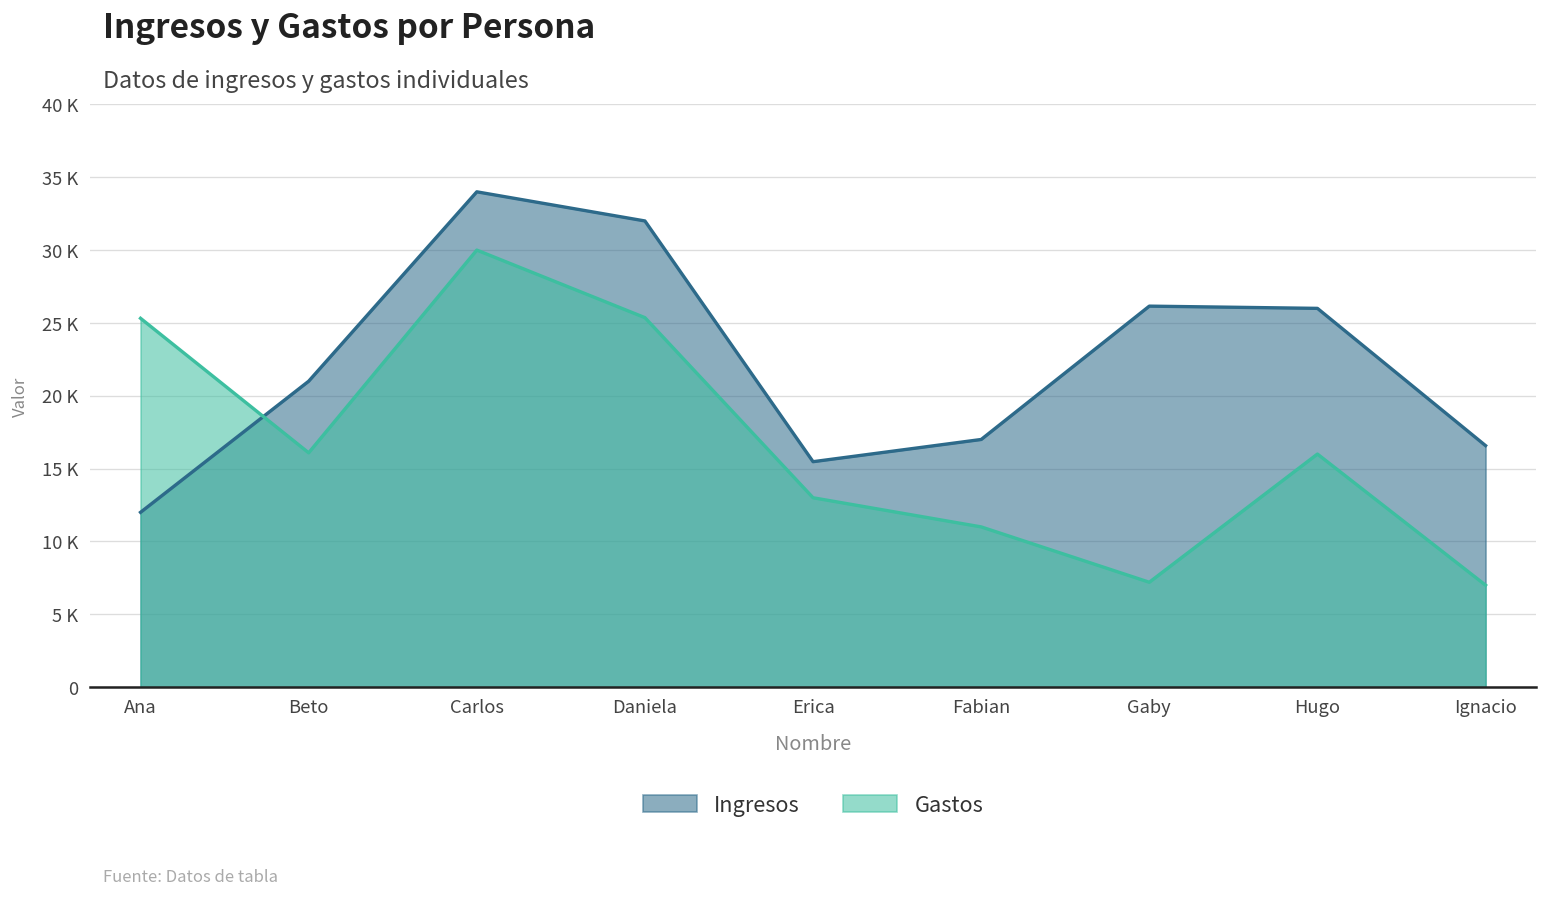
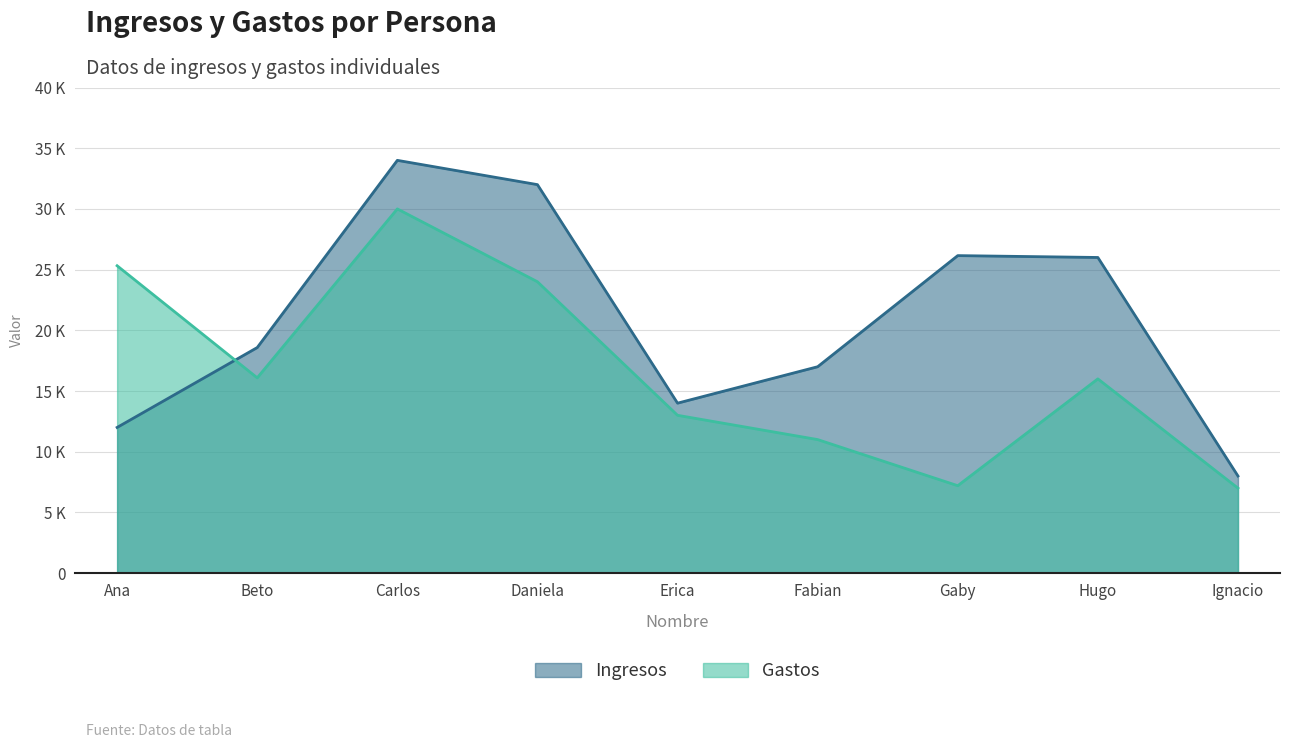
  {
    "Ingresos": {
      "Ana": 12000,
-     "Beto": 21000,
+     "Beto": 18600,
      "Carlos": 34000,
      "Daniela": 32000,
-     "Erica": 15500,
+     "Erica": 14000,
      "Fabian": 17000,
      "Gaby": 26200,
      "Hugo": 26000,
-     "Ignacio": 16600
+     "Ignacio": 8000
    },
    "Gastos": {
      "Ana": 25300,
      "Beto": 16100,
      "Carlos": 30000,
-     "Daniela": 25400,
+     "Daniela": 24000,
      "Erica": 13000,
      "Fabian": 11000,
      "Gaby": 7200,
      "Hugo": 16000,
      "Ignacio": 7000
    }
  }
